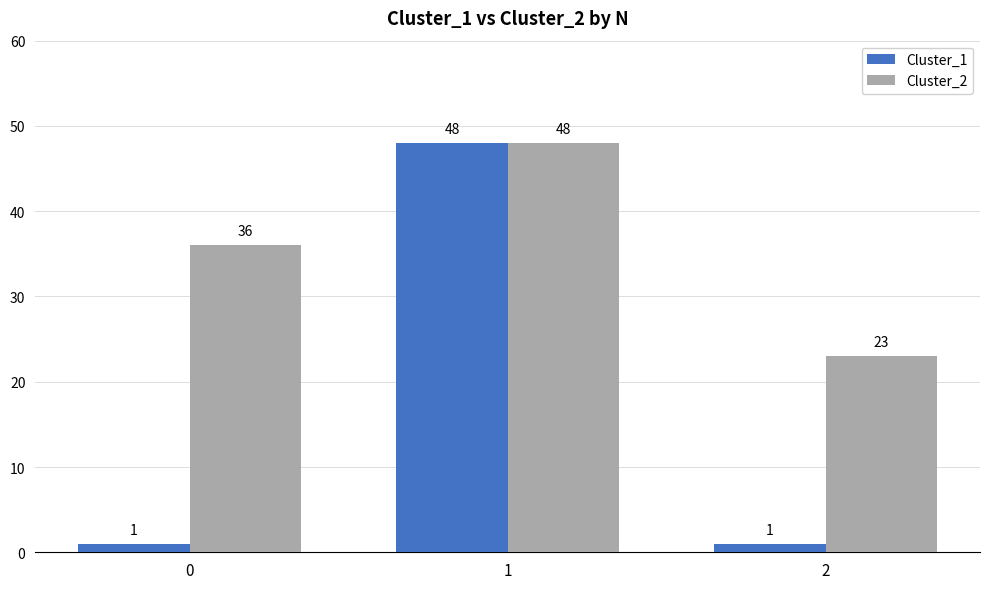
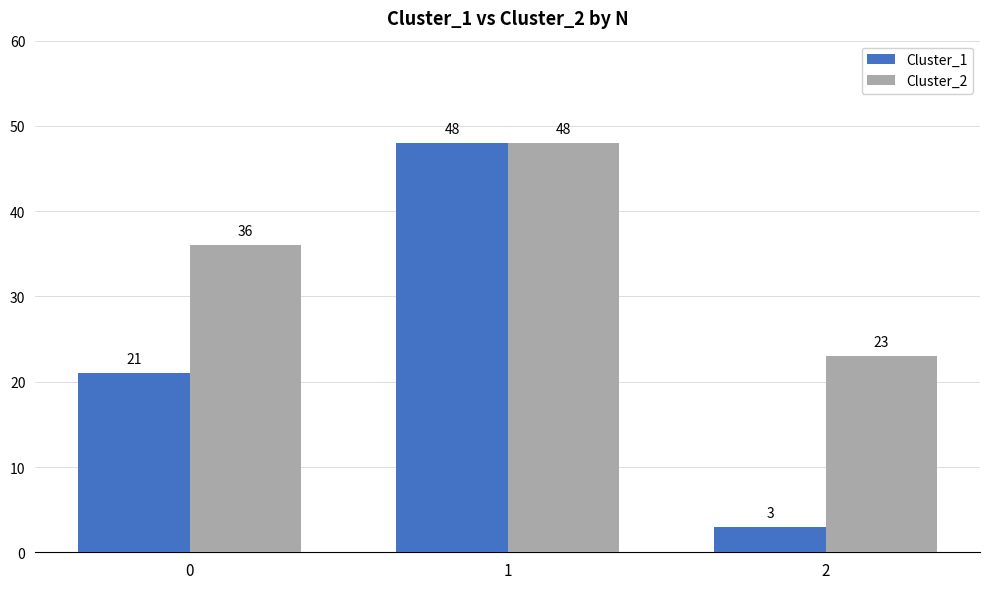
  {
    "Cluster_1": {
-     "0": 1,
+     "0": 21,
      "1": 48,
-     "2": 1
+     "2": 3
    },
    "Cluster_2": {
      "0": 36,
      "1": 48,
      "2": 23
    }
  }
